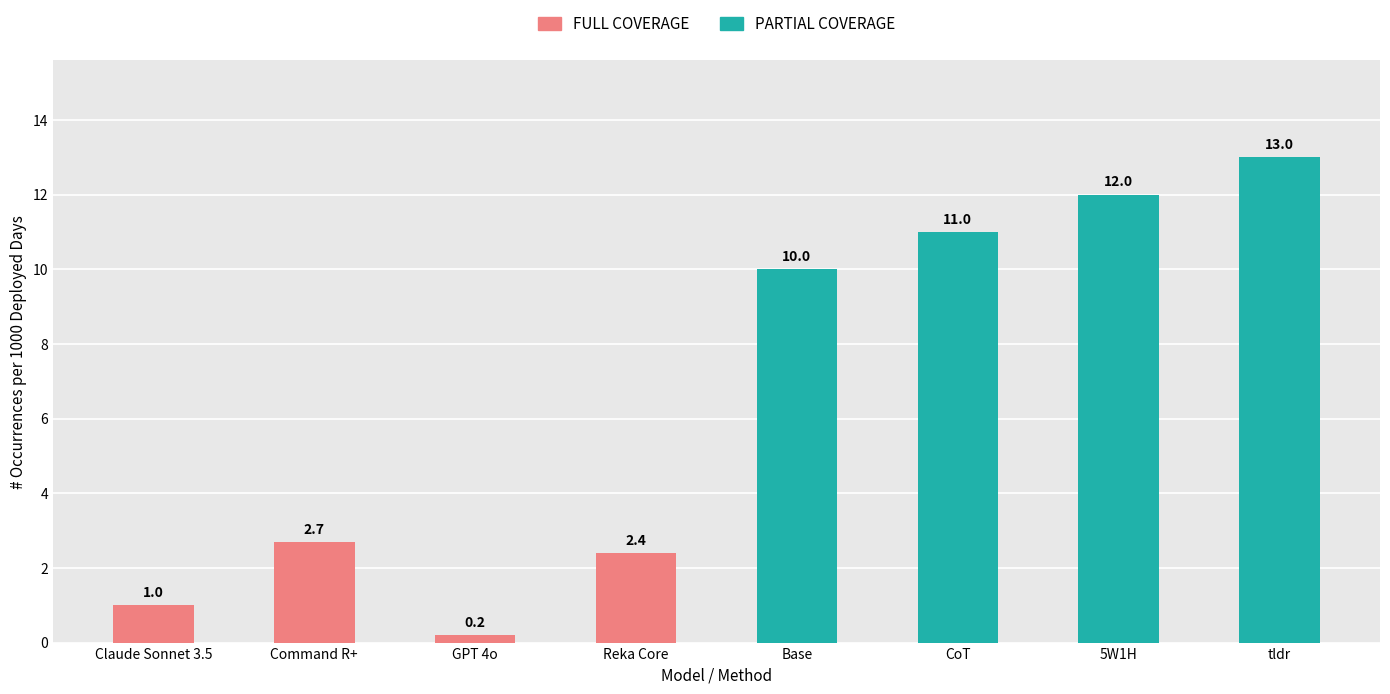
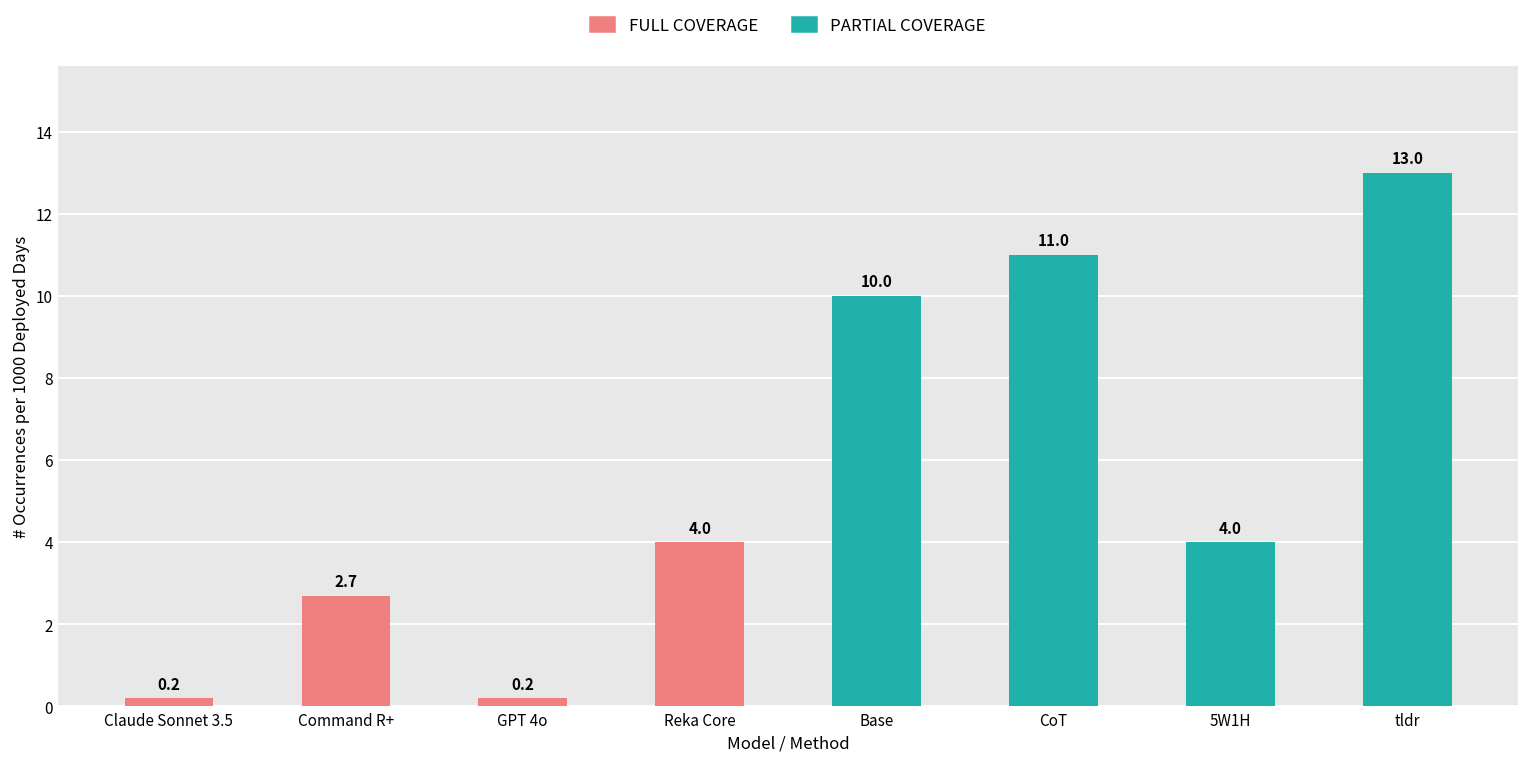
  {
-   "Claude Sonnet 3.5": 1.0,
+   "Claude Sonnet 3.5": 0.2,
    "Command R+": 2.7,
    "GPT 4o": 0.2,
-   "Reka Core": 2.4,
+   "Reka Core": 4.0,
    "Base": 10.0,
    "CoT": 11.0,
-   "5W1H": 12.0,
+   "5W1H": 4.0,
    "tldr": 13.0
  }
